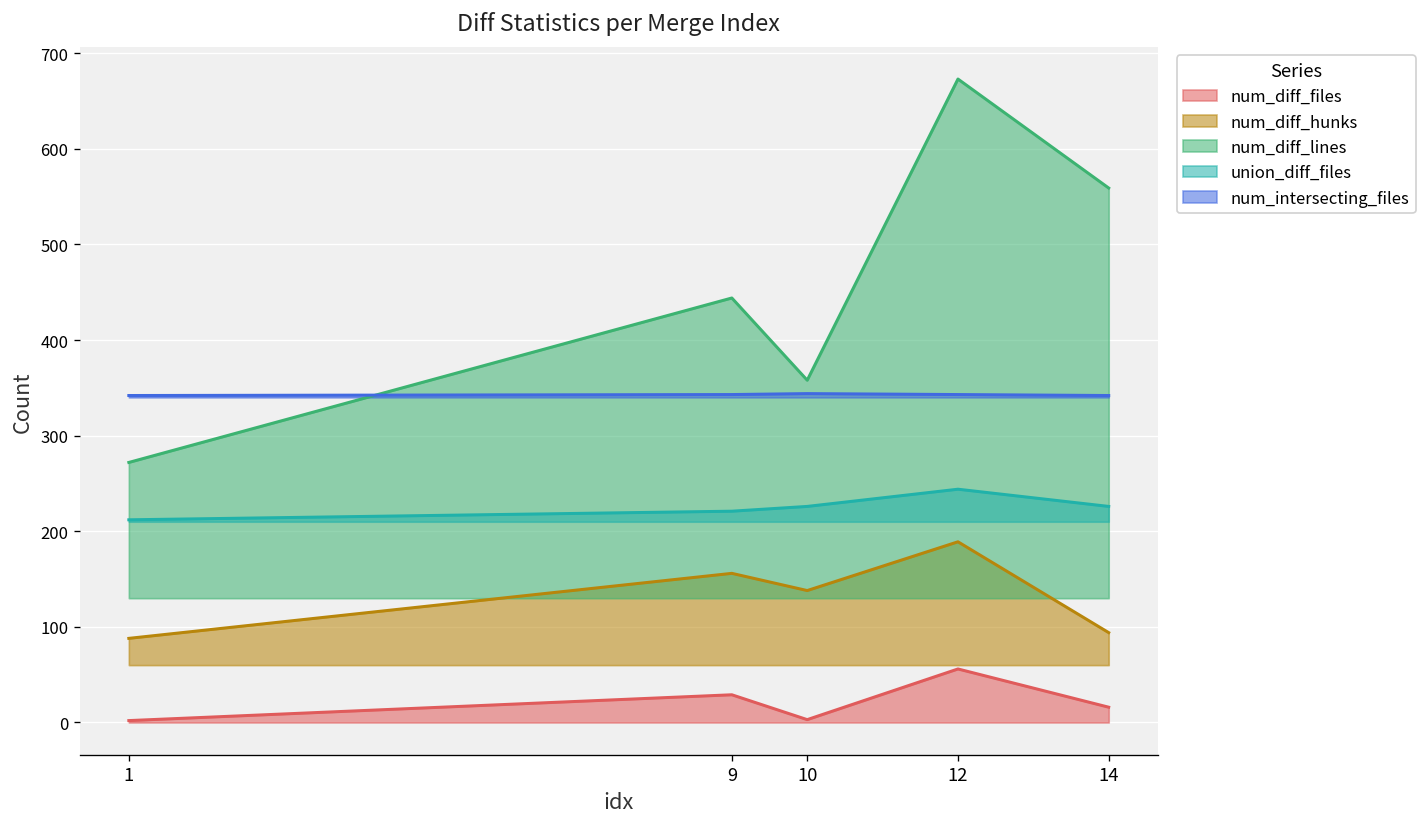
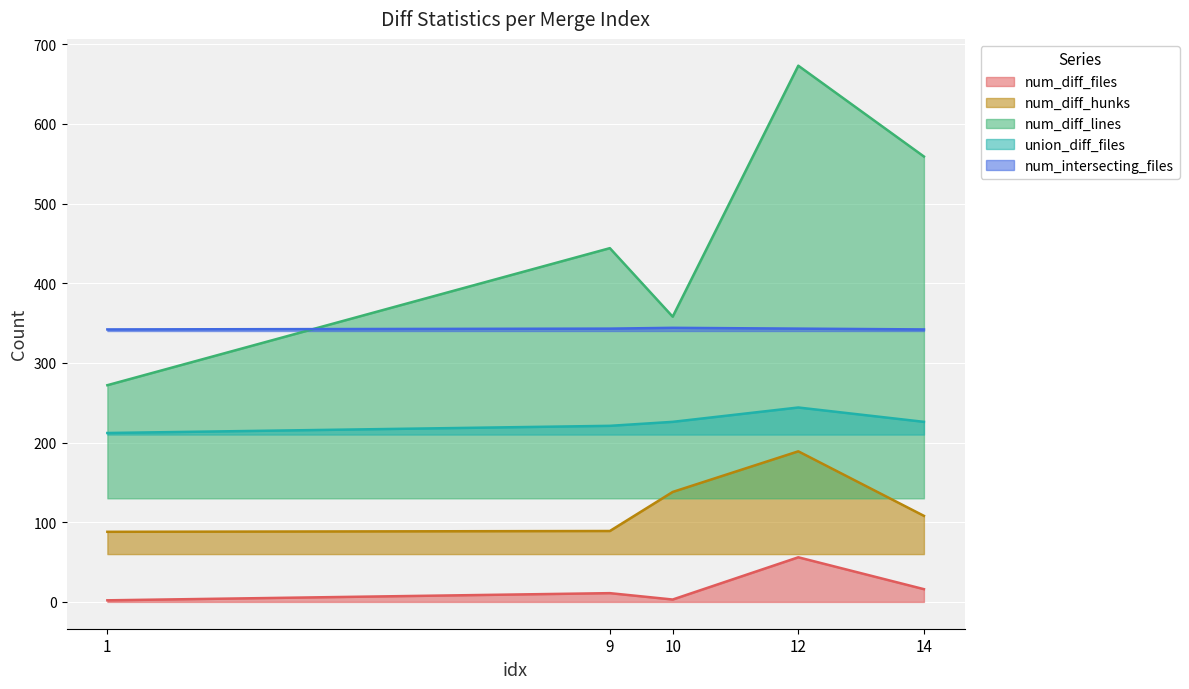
  {
    "num_diff_files": {
      "1": 0,
-     "9": 30,
+     "9": 10,
      "10": 0,
      "12": 60,
      "14": 20
    },
    "num_diff_hunks": {
      "1": 90,
-     "9": 160,
+     "9": 90,
      "10": 140,
      "12": 190,
-     "14": 90
+     "14": 110
    },
    "num_intersecting_files": {
      "1": 340,
      "9": 340,
      "10": 340,
      "12": 340,
      "14": 340
    }
  }
